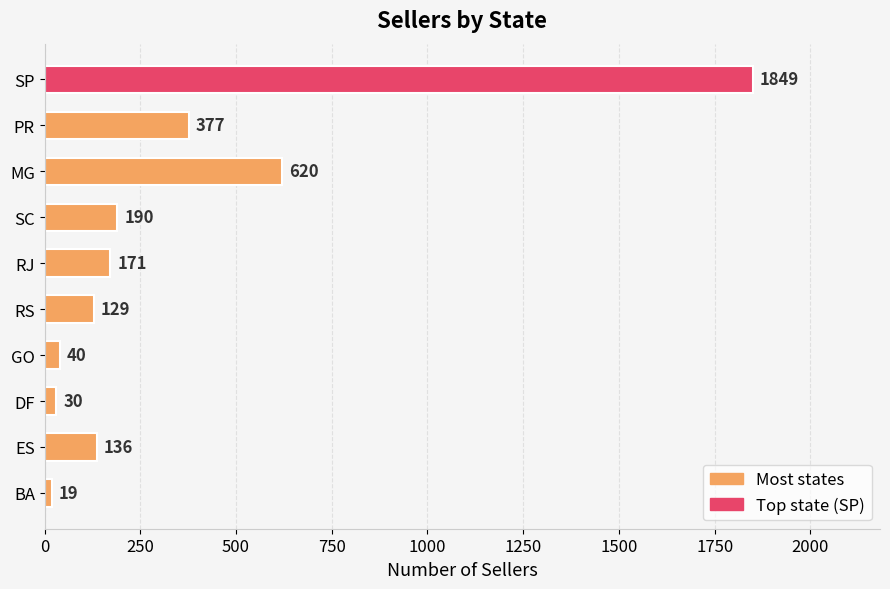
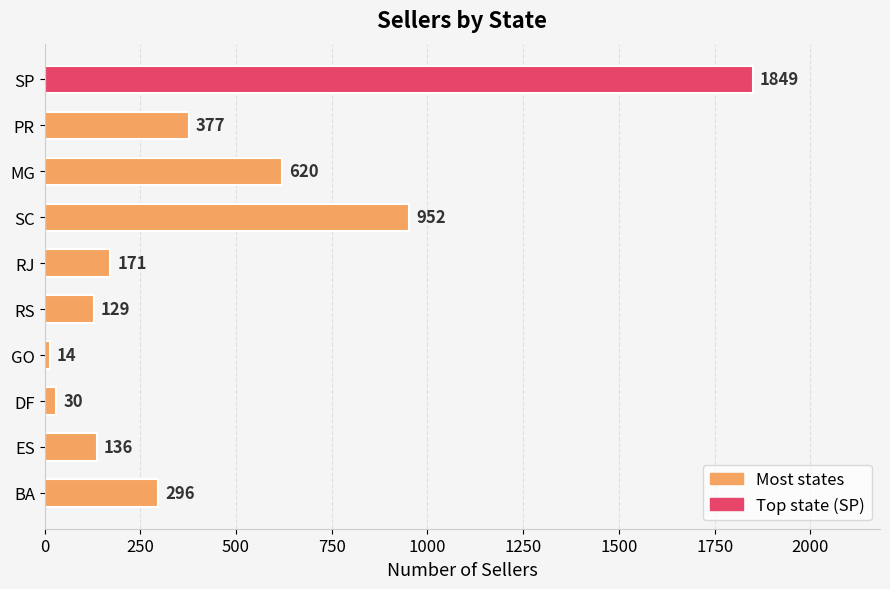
  {
    "SP": 1849,
    "PR": 377,
    "MG": 620,
-   "SC": 190,
+   "SC": 952,
    "RJ": 171,
    "RS": 129,
-   "GO": 40,
+   "GO": 14,
    "DF": 30,
    "ES": 136,
-   "BA": 19
+   "BA": 296
  }
